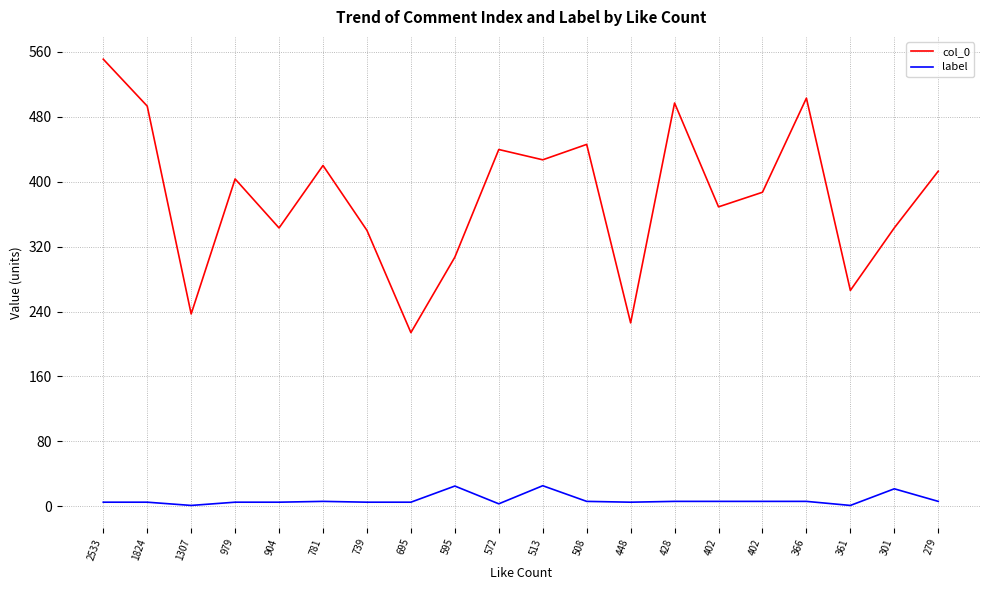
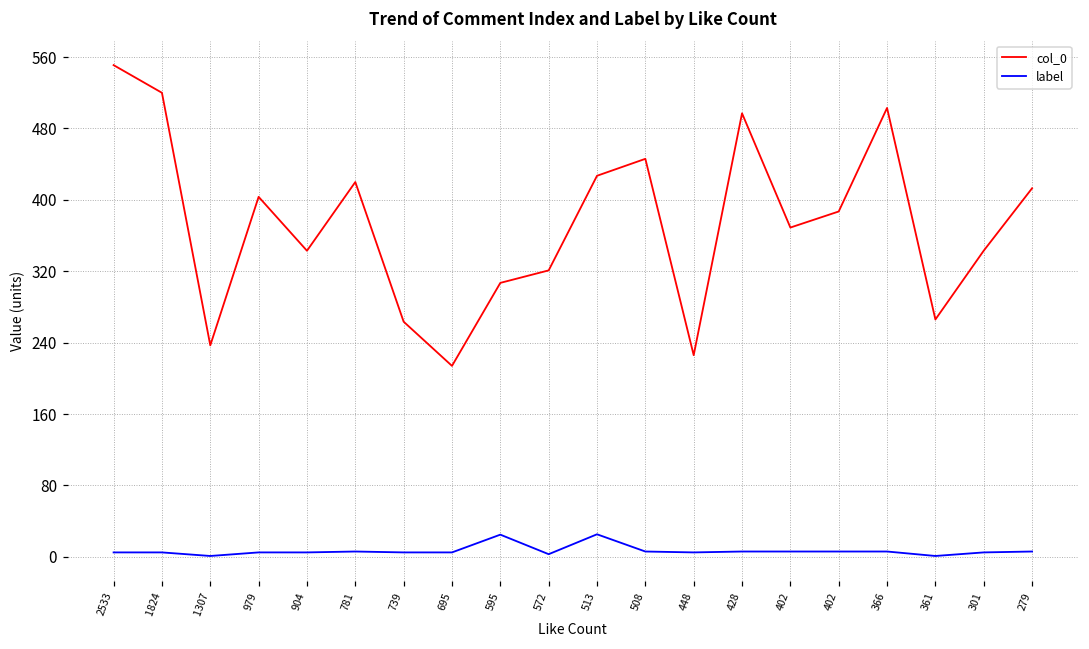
  {
    "col_0": {
      "2533": 550,
-     "1824": 490,
+     "1824": 520,
      "1307": 240,
      "979": 400,
      "904": 340,
      "781": 420,
-     "739": 340,
+     "739": 260,
      "695": 210,
      "595": 310,
-     "572": 440,
+     "572": 320,
      "513": 430,
      "508": 450,
      "448": 230,
      "428": 500,
      "366": 500,
      "361": 270,
      "301": 340,
      "279": 410
    },
    "label": {
      "2533": 10,
      "1824": 10,
      "1307": 0,
      "979": 10,
      "904": 10,
      "781": 10,
      "739": 10,
      "695": 10,
      "595": 20,
      "572": 0,
      "513": 30,
      "508": 10,
      "448": 10,
      "428": 10,
      "366": 10,
      "361": 0,
-     "301": 20,
+     "301": 10,
      "279": 10
    }
  }
